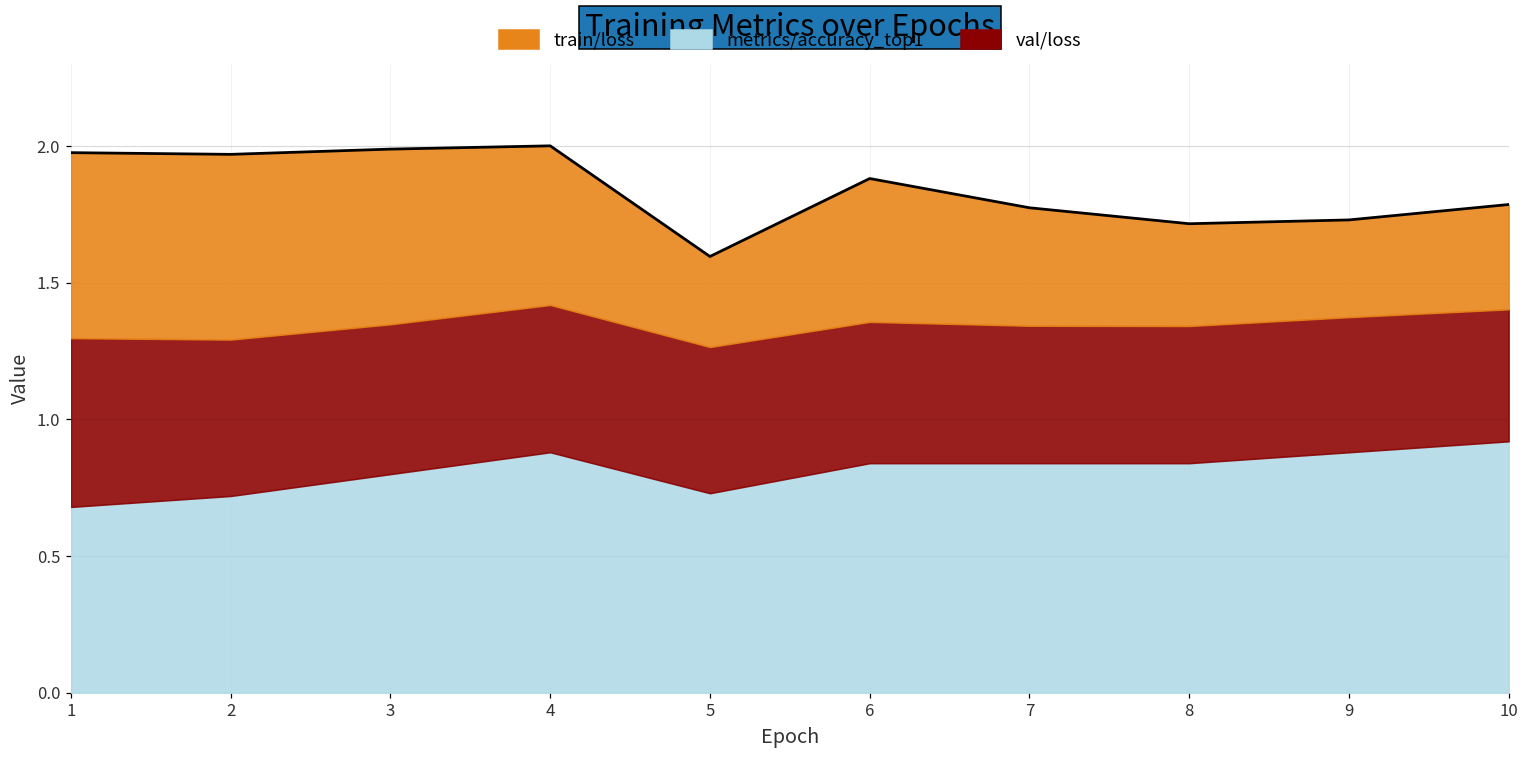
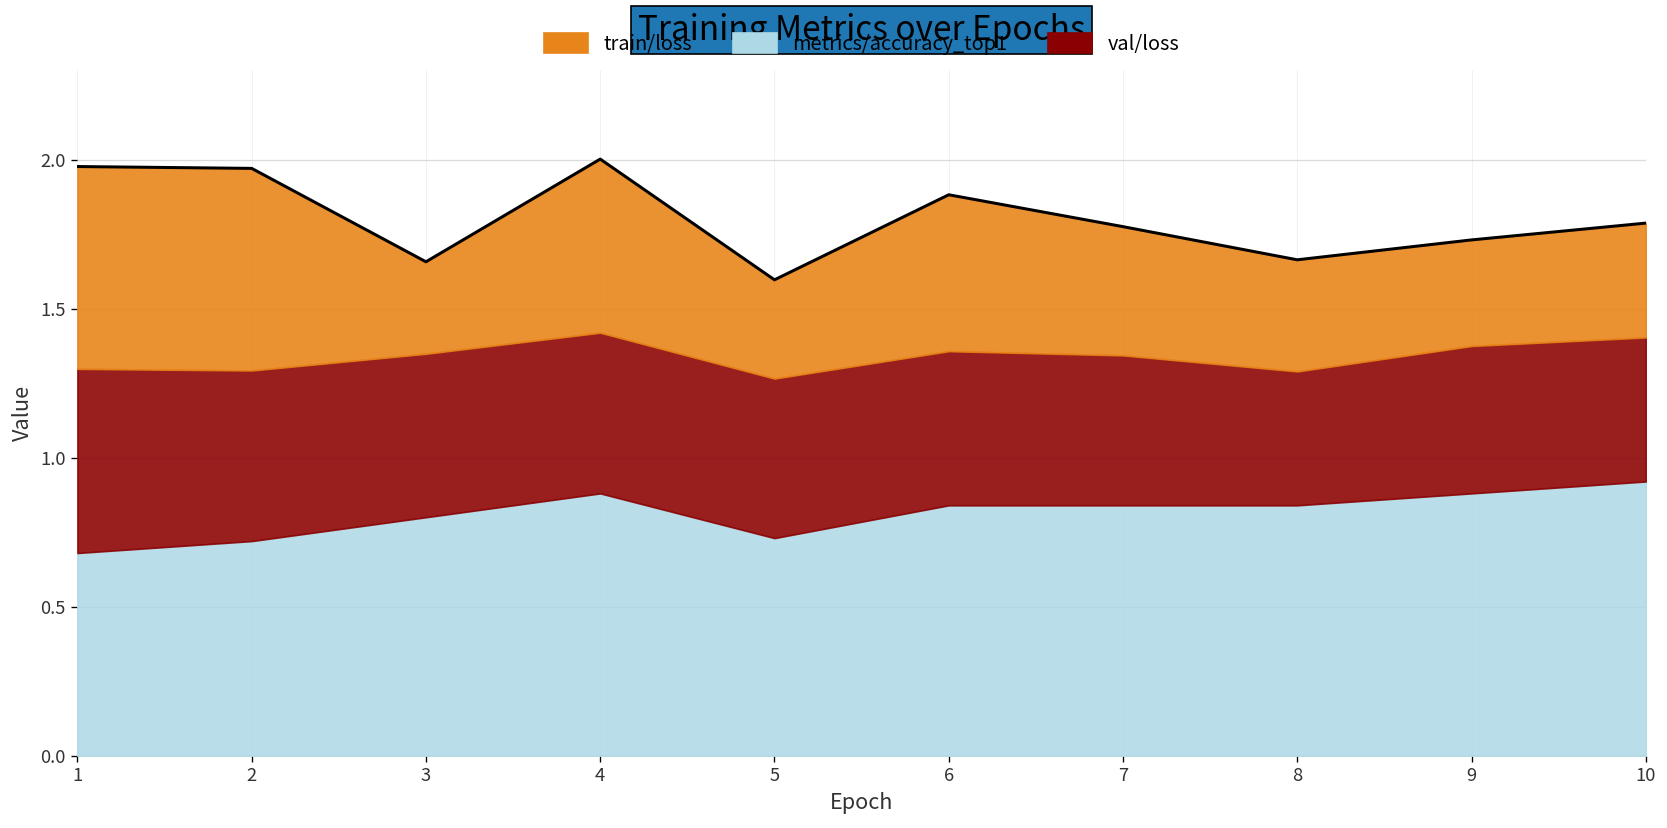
  {
    "metrics/accuracy_top1": {
      "1": 0.68,
      "2": 0.72,
      "3": 0.80,
      "4": 0.88,
      "5": 0.73,
      "6": 0.84,
      "7": 0.84,
      "8": 0.84,
      "9": 0.88,
      "10": 0.92
    },
    "val/loss": {
      "1": 0.62,
      "2": 0.57,
      "3": 0.55,
      "4": 0.54,
      "5": 0.54,
      "6": 0.52,
      "7": 0.50,
-     "8": 0.50,
+     "8": 0.45,
      "9": 0.49,
      "10": 0.48
    },
    "train/loss": {
      "1": 0.68,
      "2": 0.68,
-     "3": 0.64,
+     "3": 0.31,
      "4": 0.58,
      "5": 0.33,
      "6": 0.52,
      "7": 0.43,
      "8": 0.37,
      "9": 0.36,
      "10": 0.38
    }
  }
